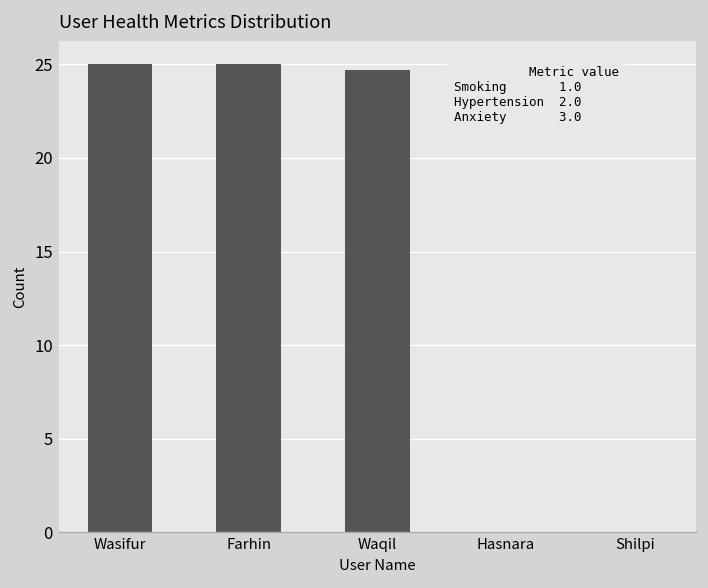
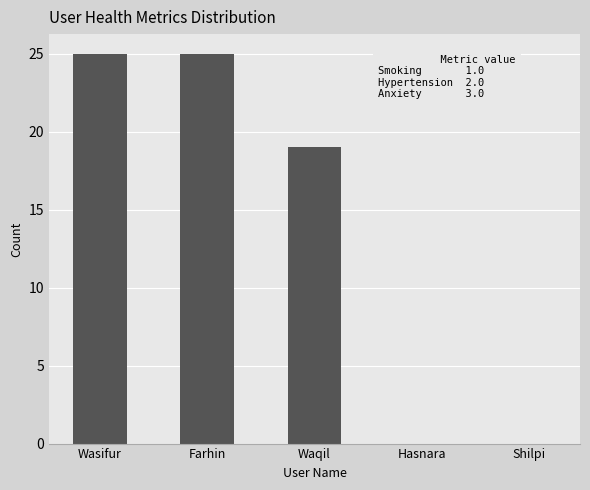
  {
    "Wasifur": 25.0,
    "Farhin": 25.0,
-   "Waqil": 24.7,
+   "Waqil": 19.0,
    "Hasnara": 0.0,
    "Shilpi": 0.0
  }
